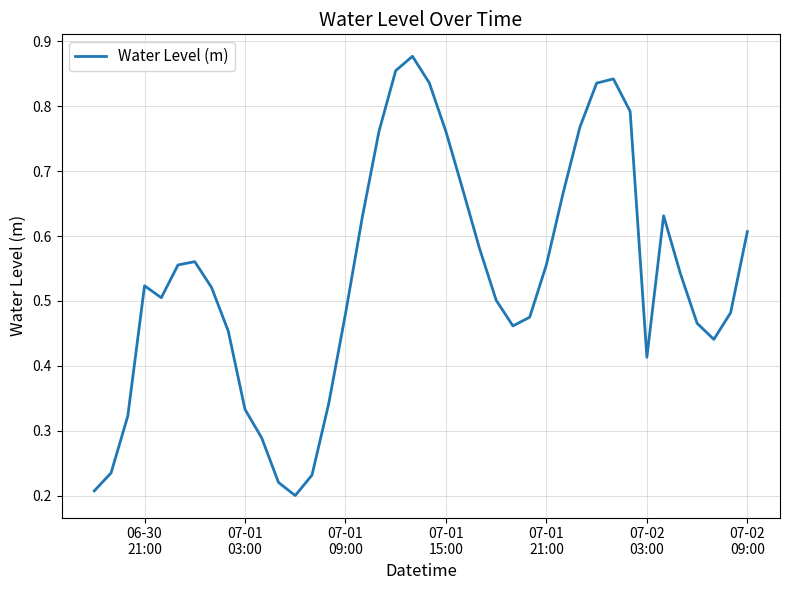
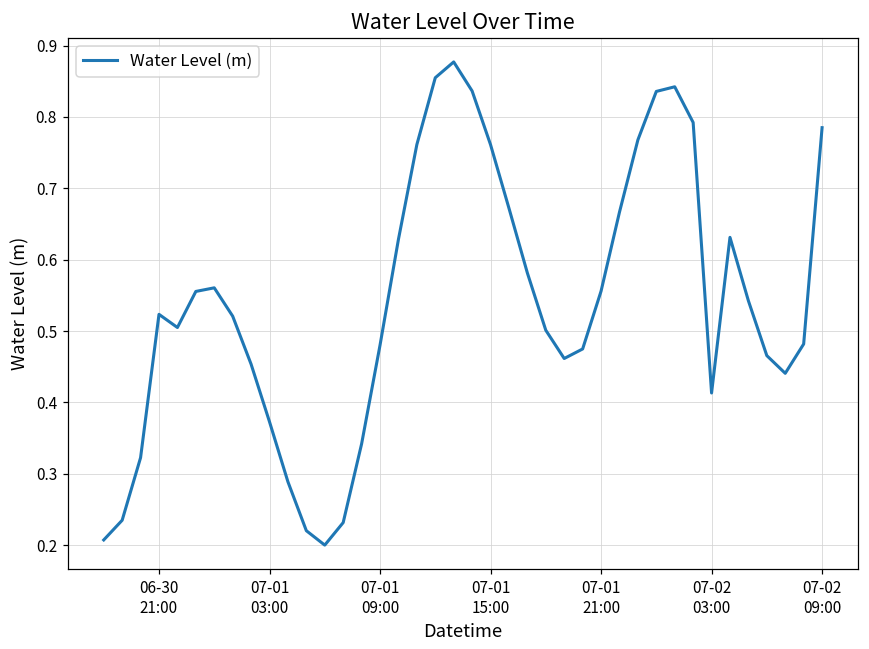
  {
    "06-30 21:00": 0.52,
-   "07-01 03:00": 0.33,
+   "07-01 03:00": 0.37,
    "07-01 09:00": 0.48,
    "07-01 15:00": 0.76,
    "07-01 21:00": 0.56,
    "07-02 03:00": 0.41,
-   "07-02 09:00": 0.61
+   "07-02 09:00": 0.78
  }
